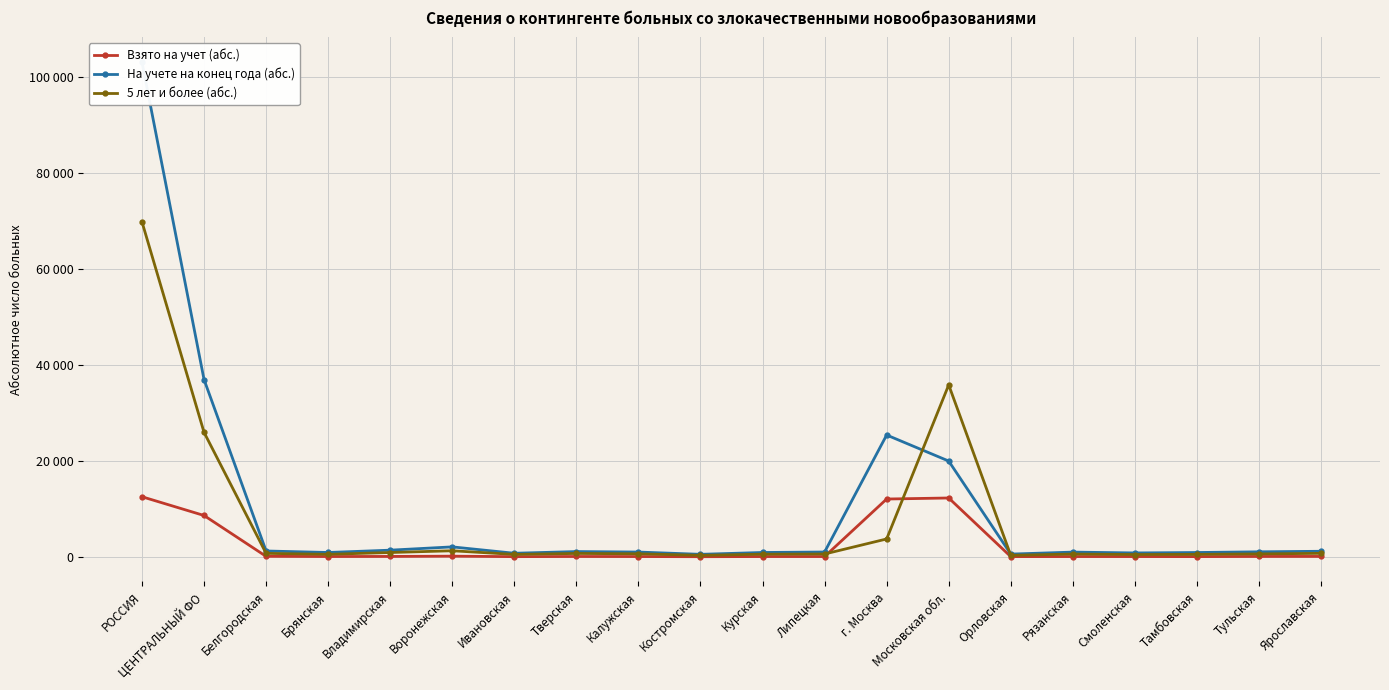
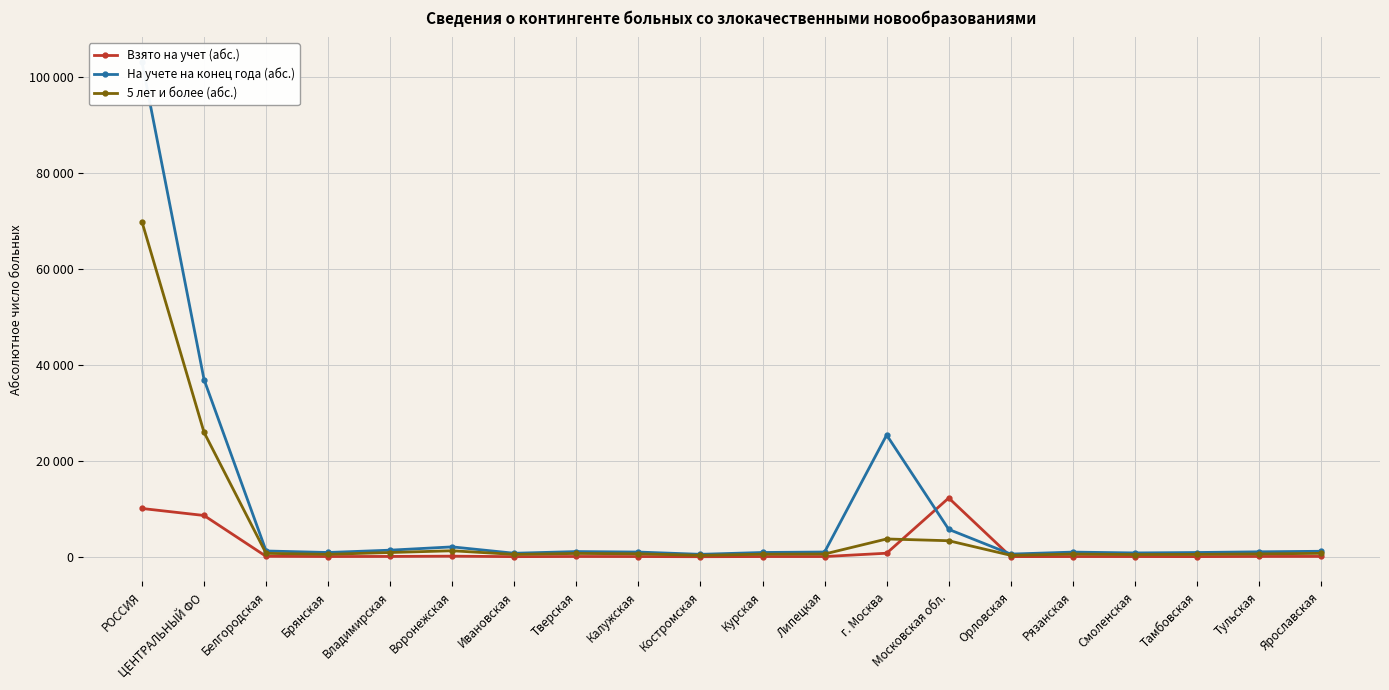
  {
    "Взято на учет (абс.)": {
-     "РОССИЯ": 13000,
+     "РОССИЯ": 10000,
      "ЦЕНТРАЛЬНЫЙ ФО": 9000,
      "Белгородская": 0,
      "Владимирская": 0,
      "Воронежская": 0,
      "Тверская": 0,
      "Калужская": 0,
-     "г. Москва": 12000,
+     "г. Москва": 1000,
      "Московская обл.": 12000,
      "Рязанская": 0,
      "Тульская": 0,
      "Ярославская": 0
    },
    "На учете на конец года (абс.)": {
      "ЦЕНТРАЛЬНЫЙ ФО": 37000,
      "Воронежская": 2000,
      "г. Москва": 25000,
-     "Московская обл.": 20000
+     "Московская обл.": 6000
    },
    "5 лет и более (абс.)": {
      "РОССИЯ": 70000,
      "ЦЕНТРАЛЬНЫЙ ФО": 26000,
      "Воронежская": 1000,
      "г. Москва": 4000,
-     "Московская обл.": 36000
+     "Московская обл.": 3000
    }
  }
